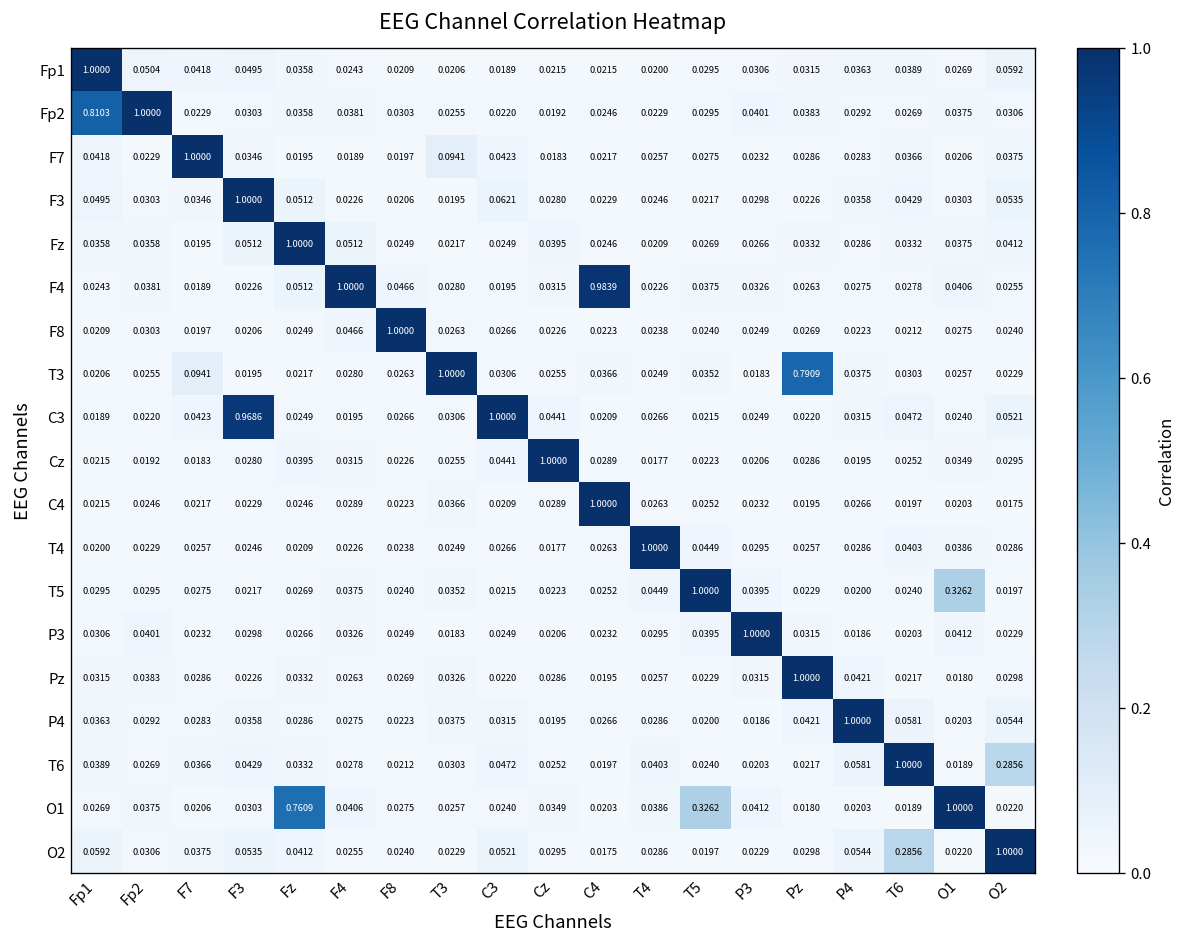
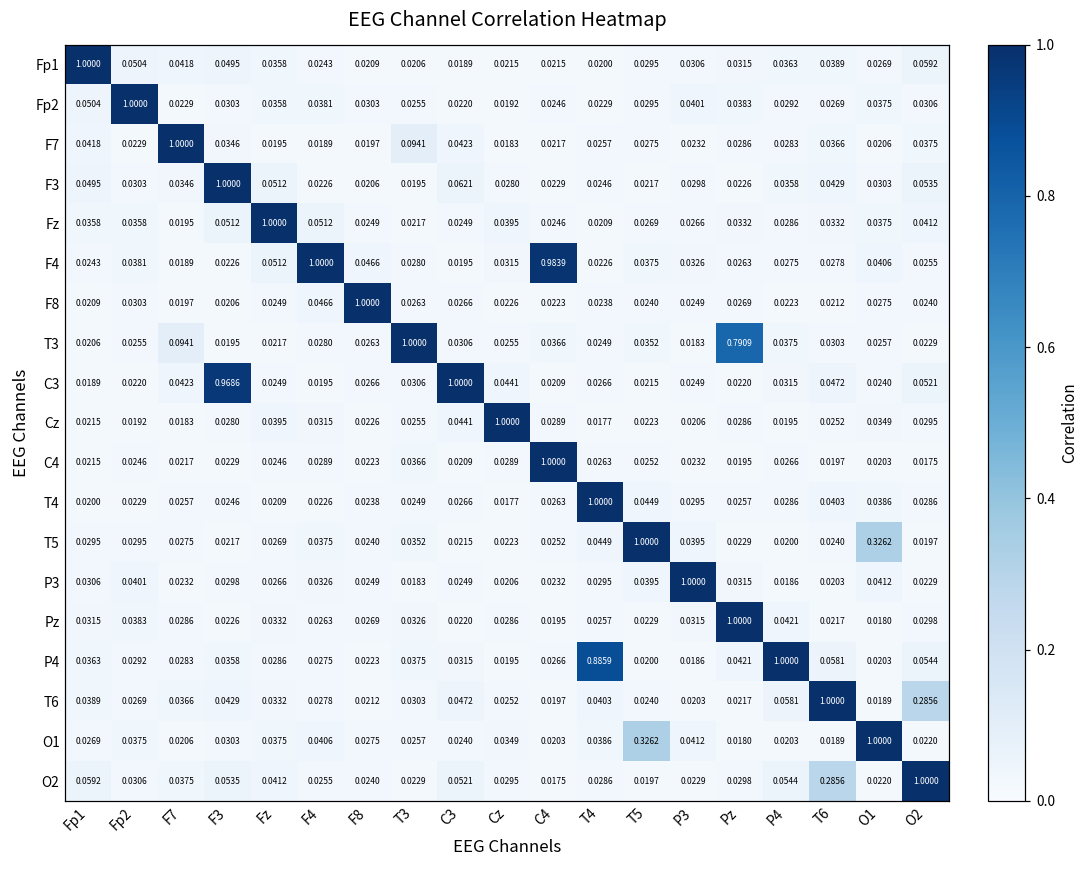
  {
    "Fp2": {
-     "Fp1": 0.8103,
+     "Fp1": 0.0504,
      "Fp2": 1.0000,
      "F7": 0.0229,
      "F3": 0.0303,
      "Fz": 0.0358,
      "F4": 0.0381,
      "F8": 0.0303,
      "T3": 0.0255,
      "C3": 0.0220,
      "Cz": 0.0192,
      "C4": 0.0246,
      "T4": 0.0229,
      "T5": 0.0295,
      "P3": 0.0401,
      "Pz": 0.0383,
      "P4": 0.0292,
      "T6": 0.0269,
      "O1": 0.0375,
      "O2": 0.0306
    },
    "P4": {
      "Fp1": 0.0363,
      "Fp2": 0.0292,
      "F7": 0.0283,
      "F3": 0.0358,
      "Fz": 0.0286,
      "F4": 0.0275,
      "F8": 0.0223,
      "T3": 0.0375,
      "C3": 0.0315,
      "Cz": 0.0195,
      "C4": 0.0266,
-     "T4": 0.0286,
+     "T4": 0.8859,
      "T5": 0.0200,
      "P3": 0.0186,
      "Pz": 0.0421,
      "P4": 1.0000,
      "T6": 0.0581,
      "O1": 0.0203,
      "O2": 0.0544
    },
    "O1": {
      "Fp1": 0.0269,
      "Fp2": 0.0375,
      "F7": 0.0206,
      "F3": 0.0303,
-     "Fz": 0.7609,
+     "Fz": 0.0375,
      "F4": 0.0406,
      "F8": 0.0275,
      "T3": 0.0257,
      "C3": 0.0240,
      "Cz": 0.0349,
      "C4": 0.0203,
      "T4": 0.0386,
      "T5": 0.3262,
      "P3": 0.0412,
      "Pz": 0.0180,
      "P4": 0.0203,
      "T6": 0.0189,
      "O1": 1.0000,
      "O2": 0.0220
    }
  }
